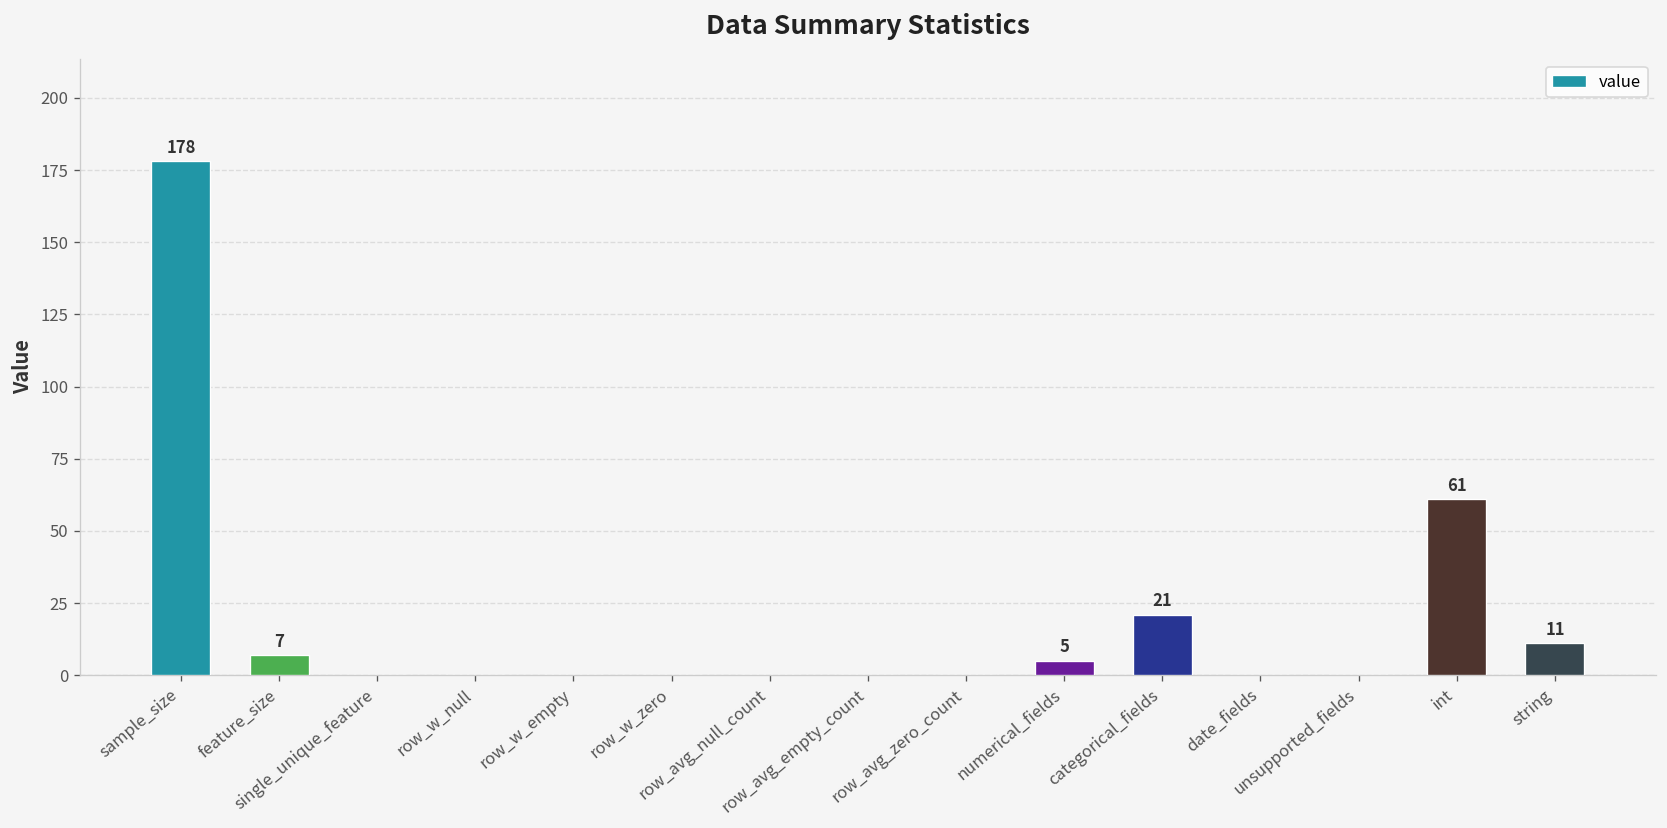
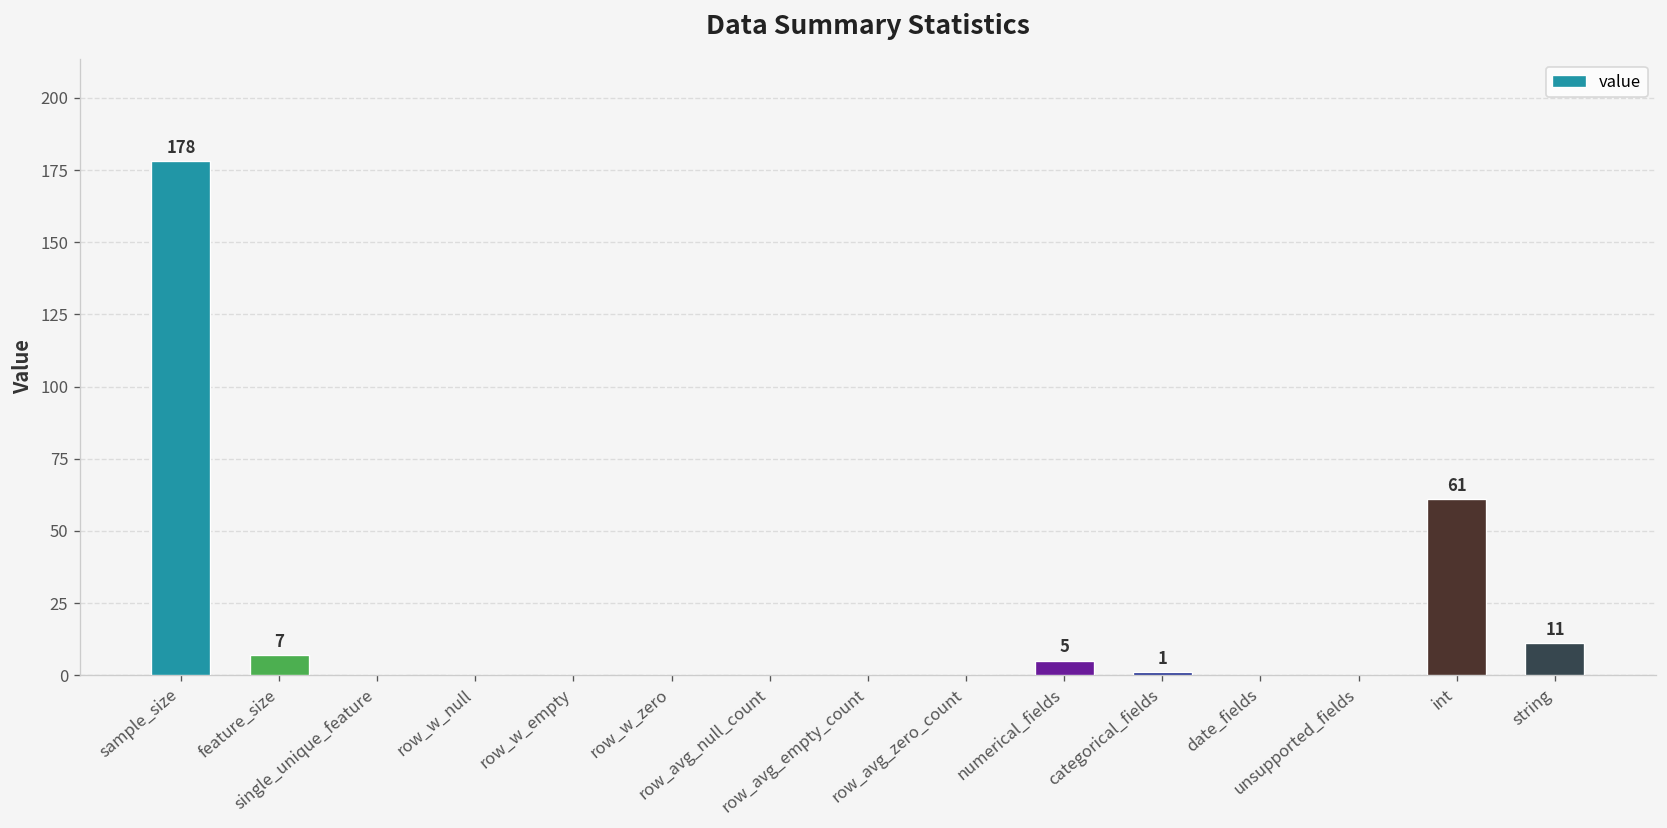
  {
    "sample_size": 178,
    "feature_size": 7,
    "numerical_fields": 5,
-   "categorical_fields": 21,
+   "categorical_fields": 1,
    "int": 61,
    "string": 11
  }
